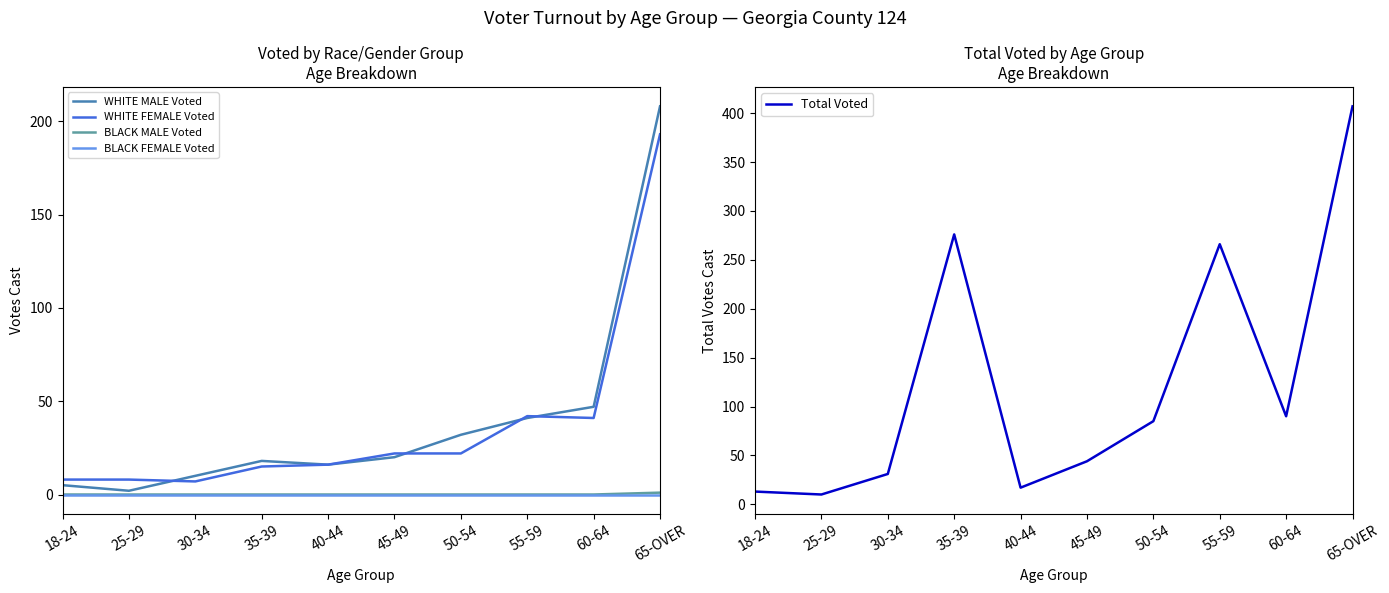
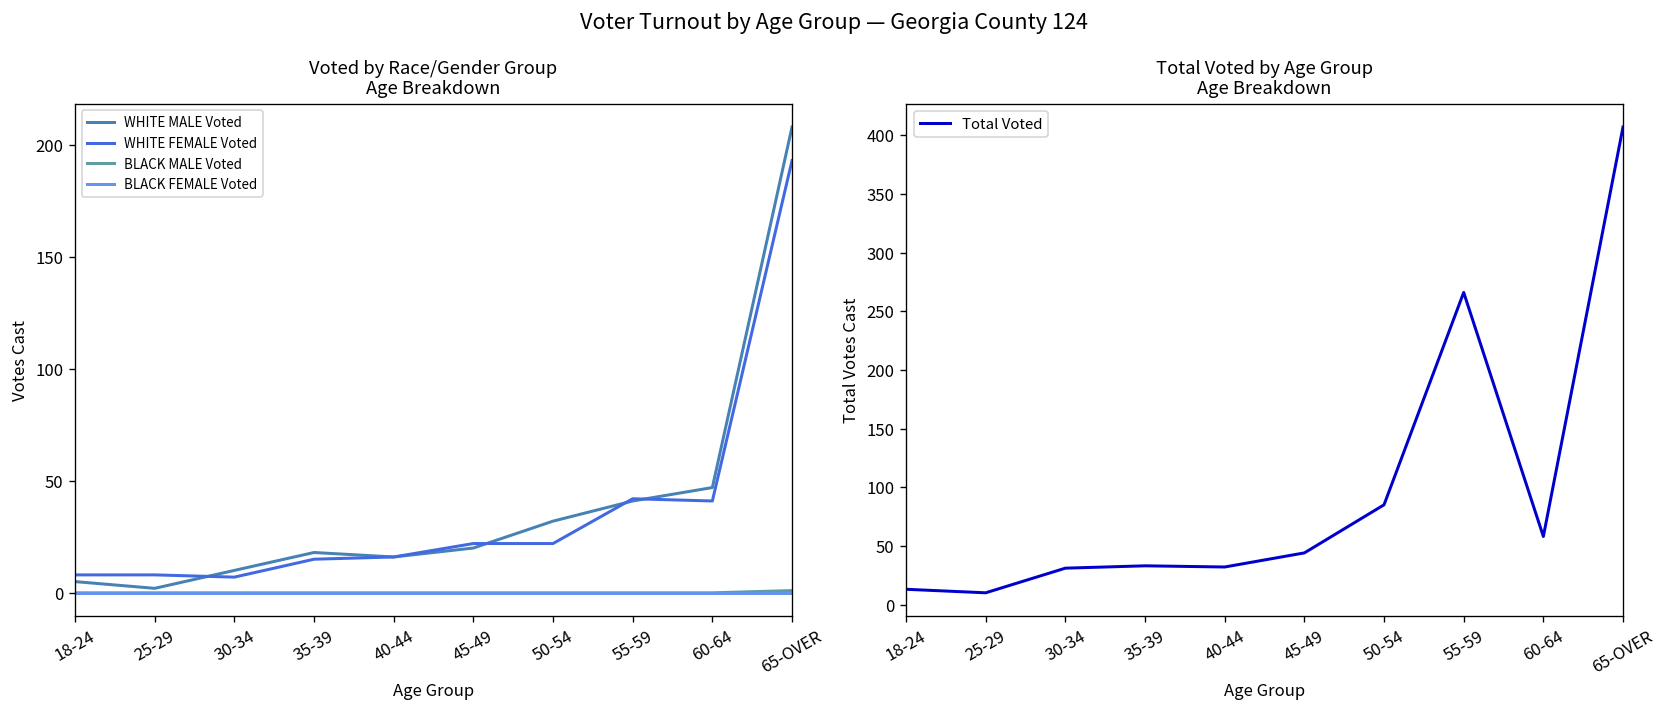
  {
    "Total Voted by Age Group Age Breakdown": {
      "18-24": 10,
      "25-29": 10,
      "30-34": 30,
-     "35-39": 280,
-     "40-44": 20,
+     "35-39": 30,
+     "40-44": 30,
      "45-49": 40,
      "50-54": 90,
      "55-59": 270,
-     "60-64": 90,
+     "60-64": 60,
      "65-OVER": 410
    }
  }
